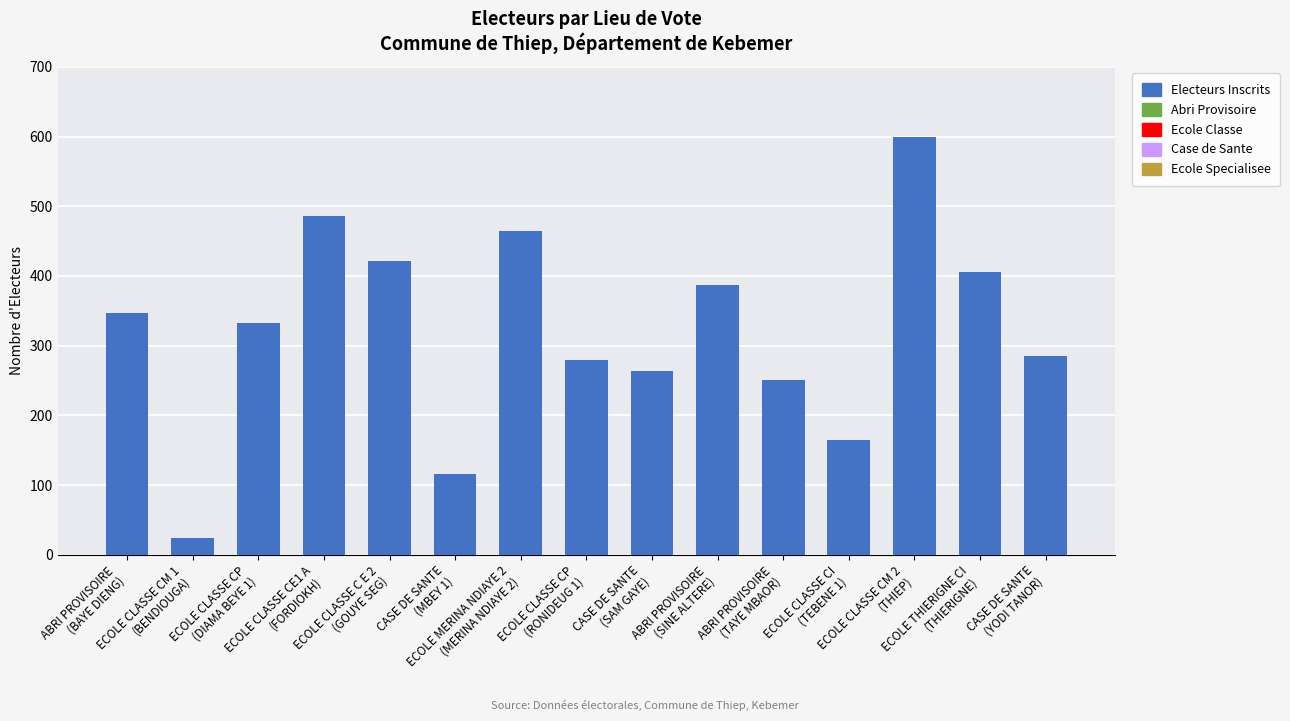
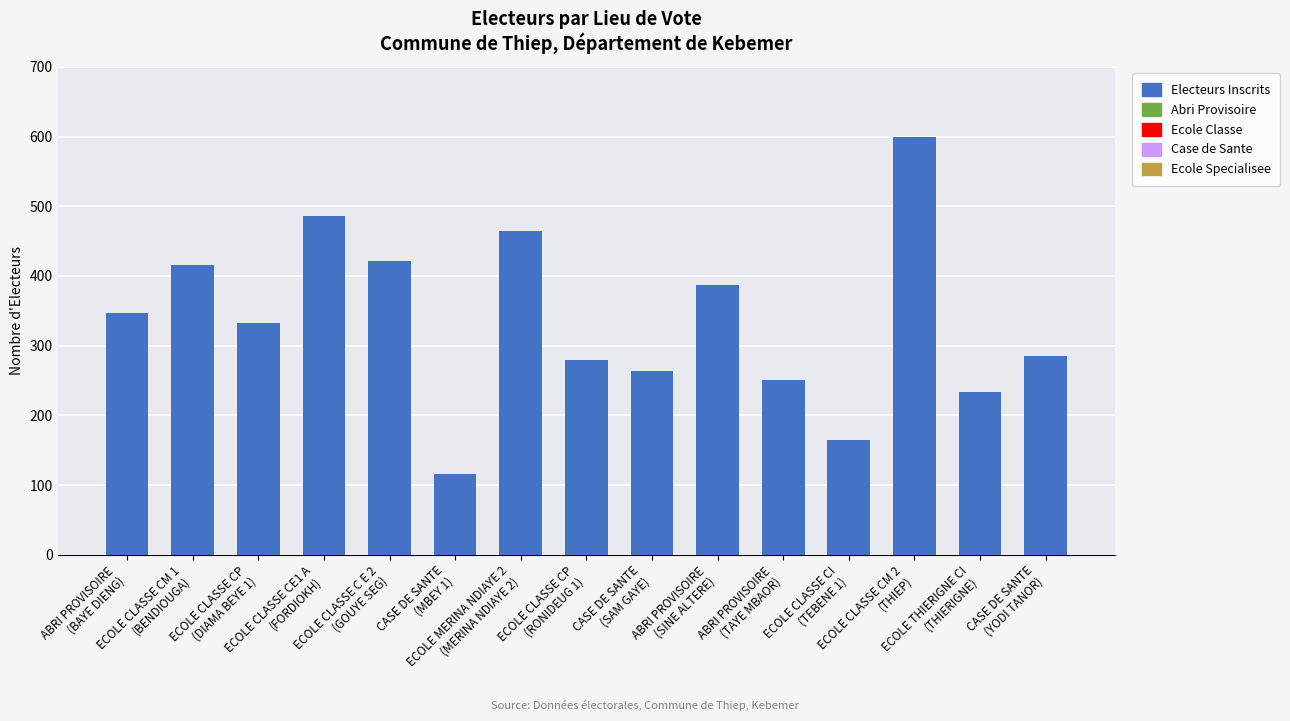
  {
    "ABRI PROVISOIRE (BAYE DIENG)": 350,
-   "ECOLE CLASSE CM 1 (BENDIOUGA)": 20,
+   "ECOLE CLASSE CM 1 (BENDIOUGA)": 420,
    "ECOLE CLASSE CP (DIAMA BEYE 1)": 330,
    "ECOLE CLASSE CE1 A (FORDIOKH)": 490,
    "ECOLE CLASSE C E 2 (GOUYE SEG)": 420,
    "CASE DE SANTE (MBEY 1)": 120,
    "ECOLE MERINA NDIAYE 2 (MERINA NDIAYE 2)": 470,
    "ECOLE CLASSE CP (RONIDEUG 1)": 280,
    "CASE DE SANTE (SAM GAYE)": 260,
    "ABRI PROVISOIRE (SINE ALTERE)": 390,
    "ABRI PROVISOIRE (TAYE MBAOR)": 250,
    "ECOLE CLASSE CI (TEBENE 1)": 170,
    "ECOLE CLASSE CM 2 (THIEP)": 600,
-   "ECOLE THIERIGNE CI (THIERIGNE)": 410,
+   "ECOLE THIERIGNE CI (THIERIGNE)": 230,
    "CASE DE SANTE (YODI TANOR)": 290
  }
